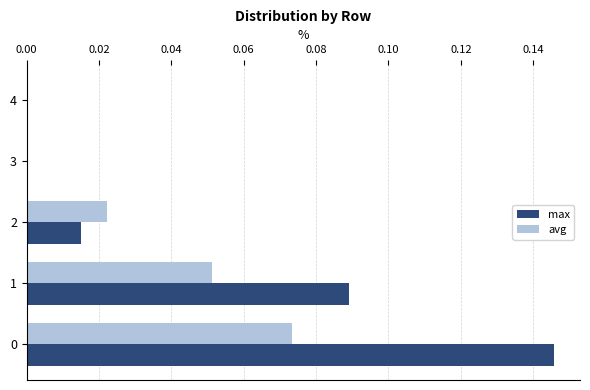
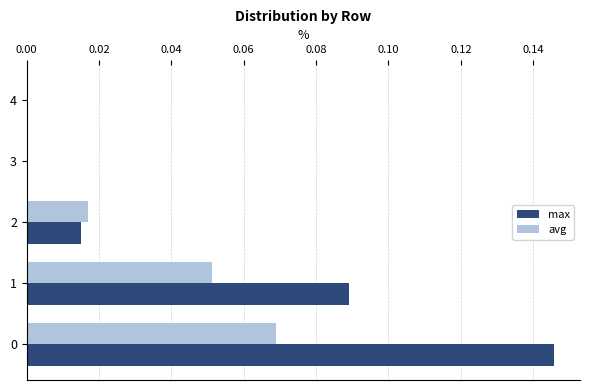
  {
    "max": {
      "4": 0.000,
      "3": 0.000,
      "2": 0.015,
      "1": 0.089,
      "0": 0.146
    },
    "avg": {
      "4": 0.000,
      "3": 0.000,
-     "2": 0.022,
+     "2": 0.017,
      "1": 0.051,
-     "0": 0.073
+     "0": 0.069
    }
  }
